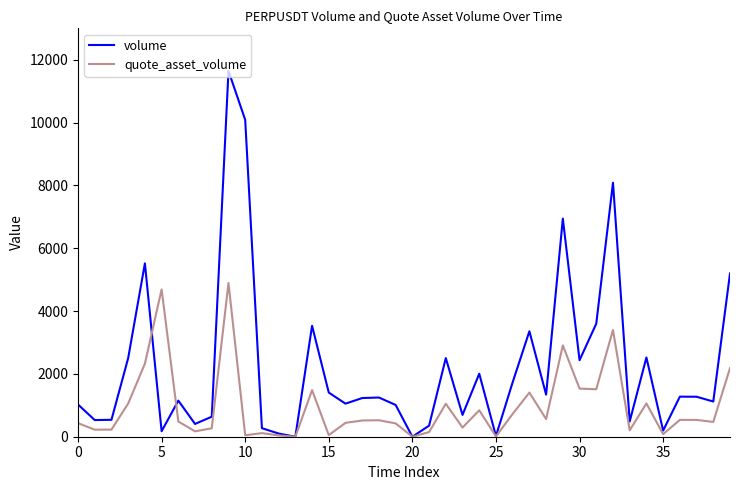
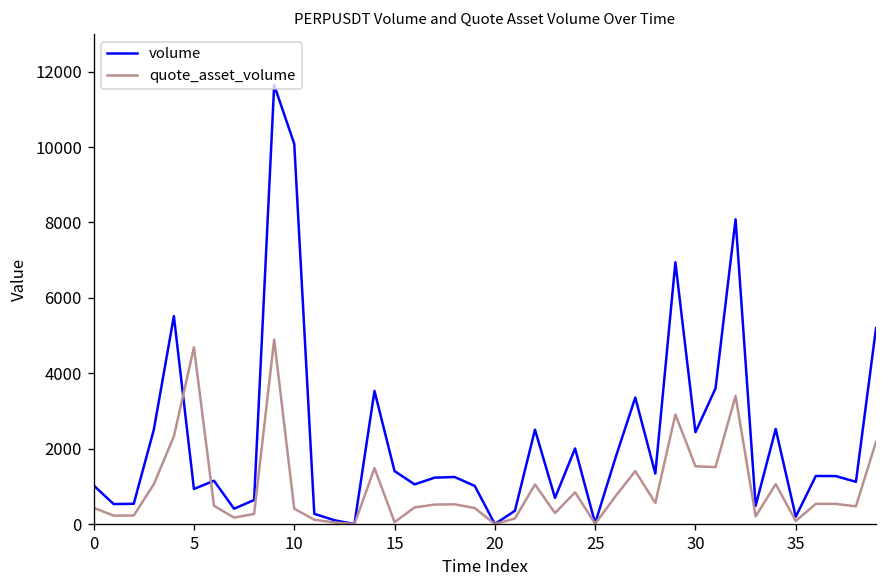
  {
    "volume": {
      "0": 1000,
-     "5": 200,
+     "5": 900,
      "10": 10100,
      "15": 1400,
      "30": 2400,
      "35": 200
    },
    "quote_asset_volume": {
      "0": 400,
      "5": 4700,
-     "10": 0,
+     "10": 400,
      "15": 100,
      "30": 1500,
      "35": 100
    }
  }
